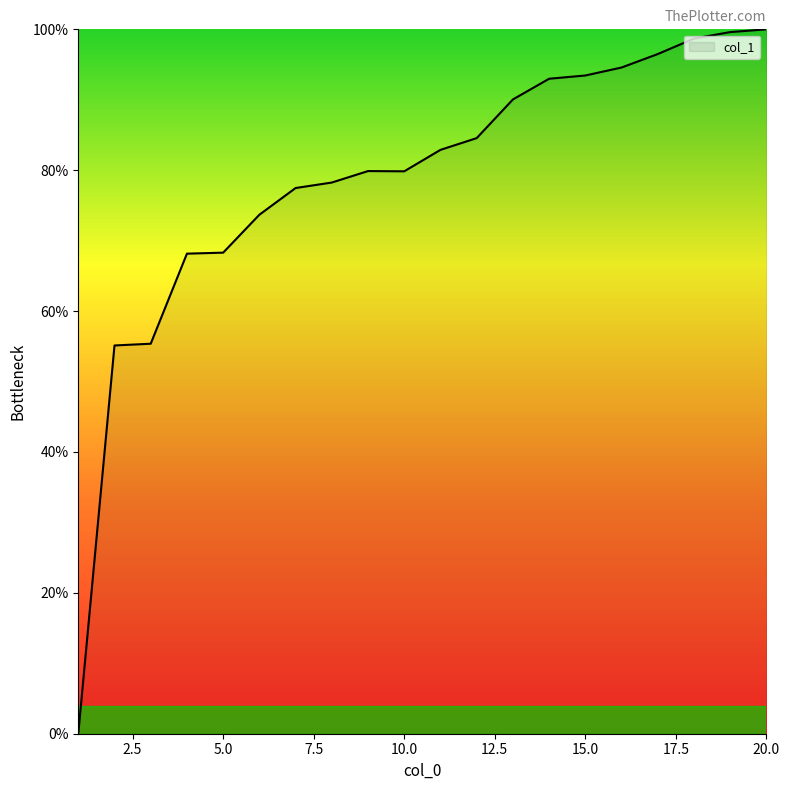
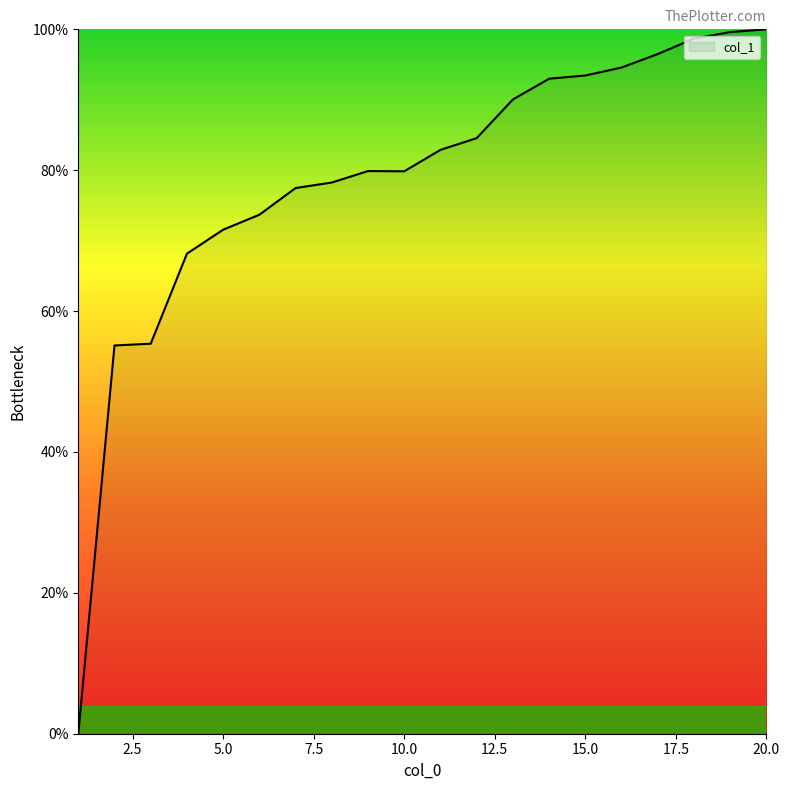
  {
-   "5.0": "68%",
+   "5.0": "72%",
    "10.0": "80%",
    "15.0": "93%",
    "20.0": "100%"
  }
